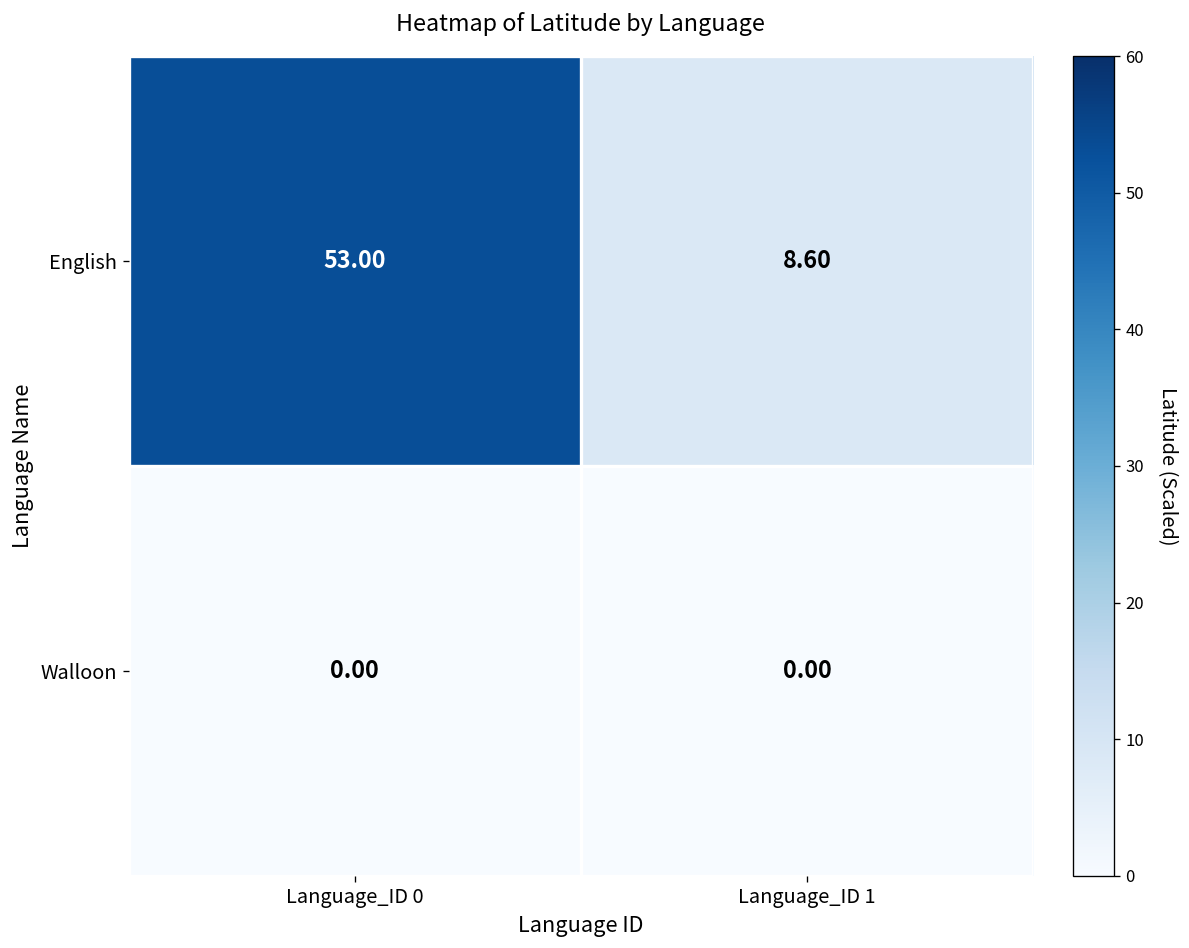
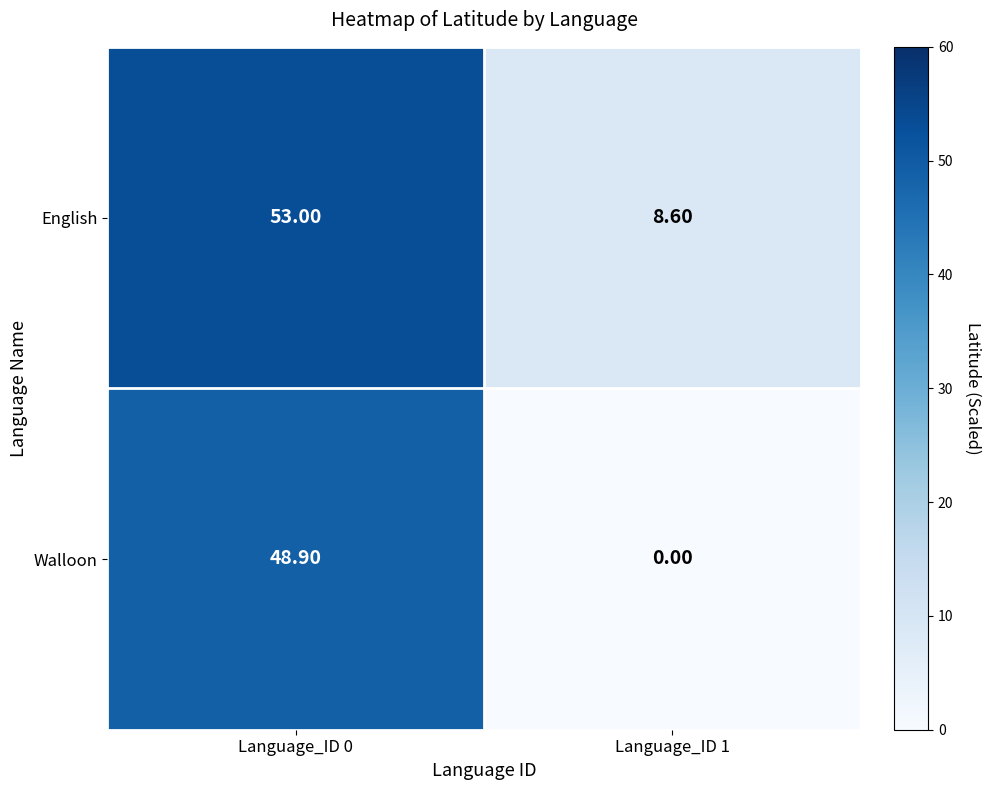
  {
    "English": {
      "Language_ID 0": 53.00,
      "Language_ID 1": 8.60
    },
    "Walloon": {
-     "Language_ID 0": 0.00,
+     "Language_ID 0": 48.90,
      "Language_ID 1": 0.00
    }
  }
